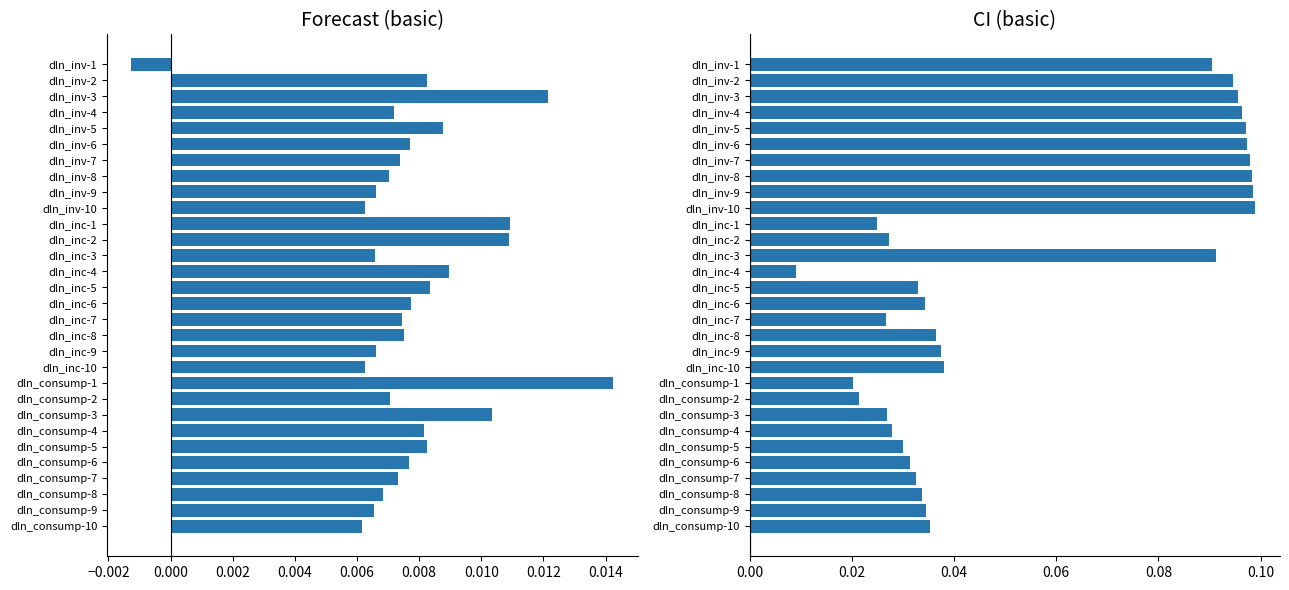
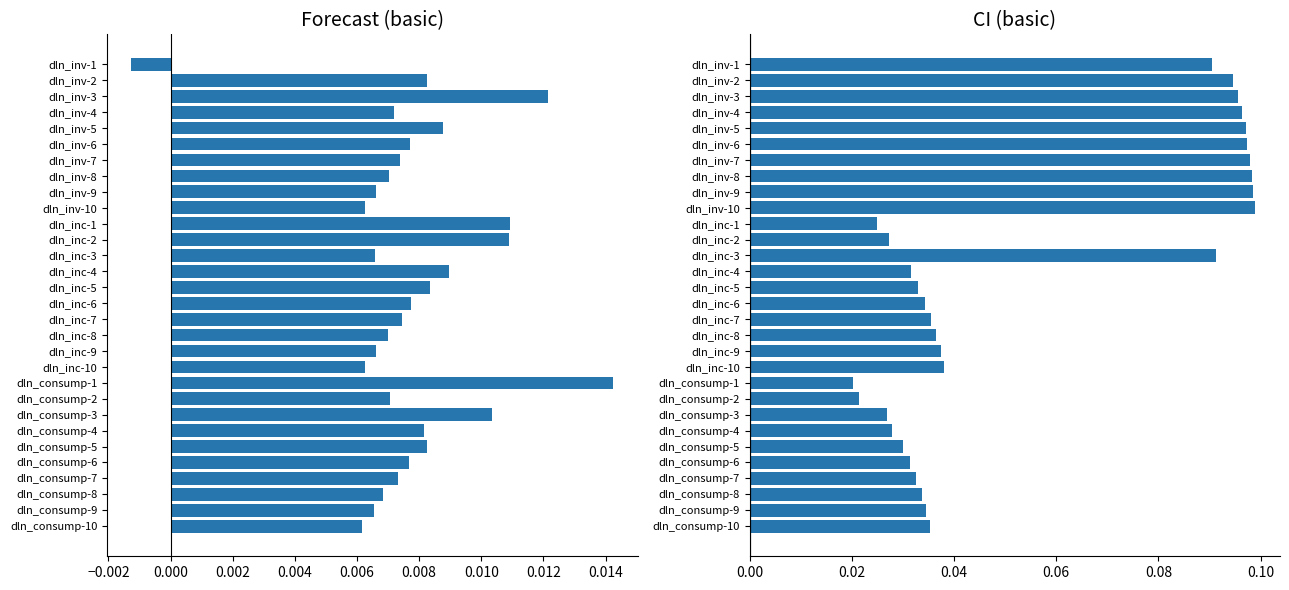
  {
    "Forecast (basic)": {
      "dln_inv-1": -0.0013,
      "dln_inv-2": 0.0082,
      "dln_inv-3": 0.0121,
      "dln_inv-4": 0.0072,
      "dln_inv-5": 0.0088,
      "dln_inv-6": 0.0077,
      "dln_inv-7": 0.0074,
      "dln_inv-8": 0.0070,
      "dln_inv-9": 0.0066,
      "dln_inv-10": 0.0063,
      "dln_inc-1": 0.0109,
      "dln_inc-2": 0.0109,
      "dln_inc-3": 0.0066,
      "dln_inc-4": 0.0090,
      "dln_inc-5": 0.0084,
      "dln_inc-6": 0.0077,
      "dln_inc-7": 0.0074,
-     "dln_inc-8": 0.0075,
+     "dln_inc-8": 0.0070,
      "dln_inc-9": 0.0066,
      "dln_inc-10": 0.0063,
      "dln_consump-1": 0.0142,
      "dln_consump-2": 0.0071,
      "dln_consump-3": 0.0104,
      "dln_consump-4": 0.0082,
      "dln_consump-5": 0.0082,
      "dln_consump-6": 0.0077,
      "dln_consump-7": 0.0073,
      "dln_consump-8": 0.0069,
      "dln_consump-9": 0.0065,
      "dln_consump-10": 0.0062
    },
    "CI (basic)": {
      "dln_inv-1": 0.090,
      "dln_inv-2": 0.095,
      "dln_inv-3": 0.096,
      "dln_inv-4": 0.096,
      "dln_inv-5": 0.097,
      "dln_inv-6": 0.097,
      "dln_inv-7": 0.098,
      "dln_inv-8": 0.098,
      "dln_inv-9": 0.099,
      "dln_inv-10": 0.099,
      "dln_inc-1": 0.025,
      "dln_inc-2": 0.027,
      "dln_inc-3": 0.091,
-     "dln_inc-4": 0.009,
+     "dln_inc-4": 0.032,
      "dln_inc-5": 0.033,
      "dln_inc-6": 0.034,
-     "dln_inc-7": 0.027,
+     "dln_inc-7": 0.035,
      "dln_inc-8": 0.036,
      "dln_inc-9": 0.037,
      "dln_inc-10": 0.038,
      "dln_consump-1": 0.020,
      "dln_consump-2": 0.021,
      "dln_consump-3": 0.027,
      "dln_consump-4": 0.028,
      "dln_consump-5": 0.030,
      "dln_consump-6": 0.031,
      "dln_consump-7": 0.033,
      "dln_consump-8": 0.034,
      "dln_consump-9": 0.035,
      "dln_consump-10": 0.035
    }
  }
